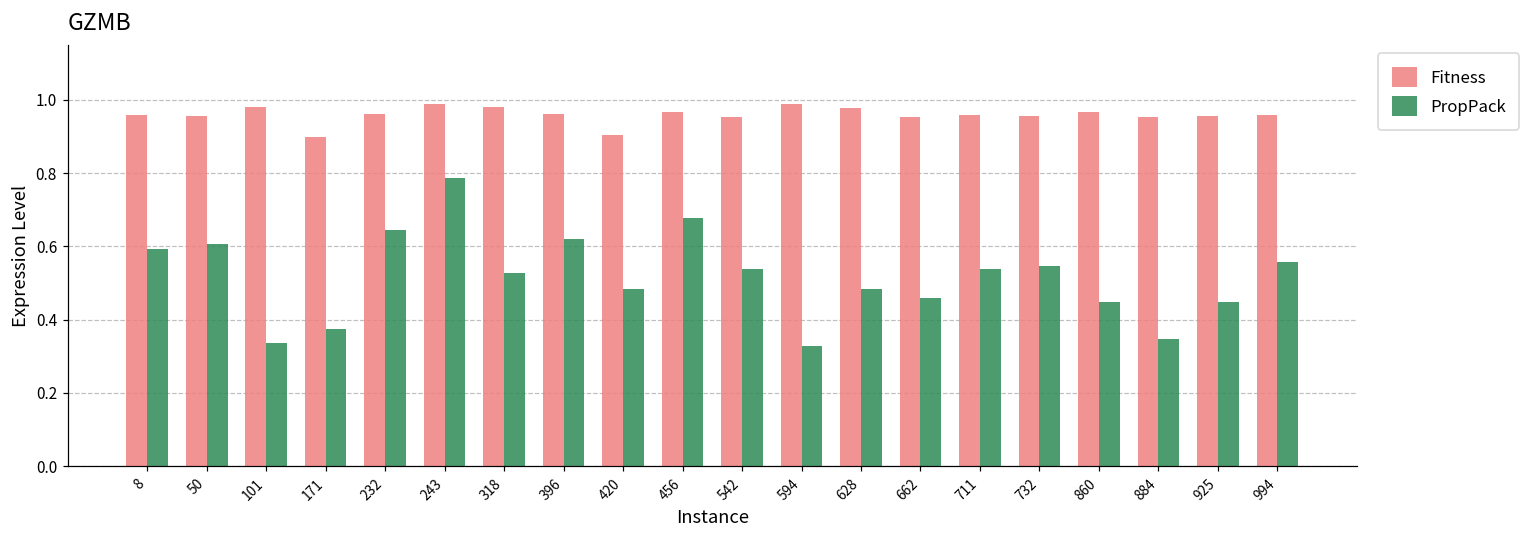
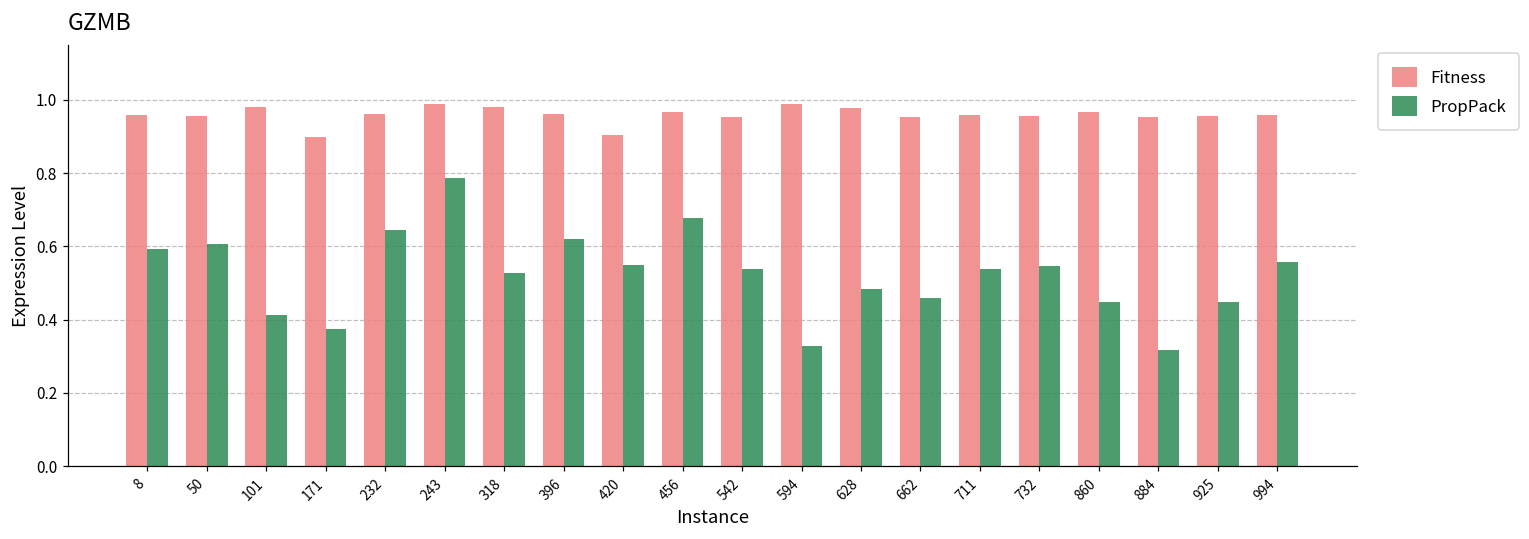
  {
    "Fitness": {
      "8": 0.96,
      "50": 0.96,
      "101": 0.98,
      "171": 0.90,
      "232": 0.96,
      "243": 0.99,
      "318": 0.98,
      "396": 0.96,
      "420": 0.90,
      "456": 0.97,
      "542": 0.95,
      "594": 0.99,
      "628": 0.98,
      "662": 0.95,
      "711": 0.96,
      "732": 0.96,
      "860": 0.97,
      "884": 0.95,
      "925": 0.96,
      "994": 0.96
    },
    "PropPack": {
      "8": 0.59,
      "50": 0.61,
-     "101": 0.34,
+     "101": 0.41,
      "171": 0.37,
      "232": 0.64,
      "243": 0.79,
      "318": 0.53,
      "396": 0.62,
-     "420": 0.48,
+     "420": 0.55,
      "456": 0.68,
      "542": 0.54,
      "594": 0.33,
      "628": 0.48,
      "662": 0.46,
      "711": 0.54,
      "732": 0.55,
      "860": 0.45,
-     "884": 0.35,
+     "884": 0.32,
      "925": 0.45,
      "994": 0.56
    }
  }
